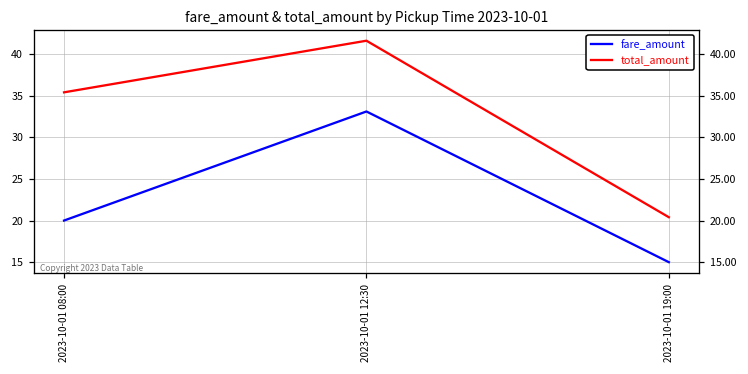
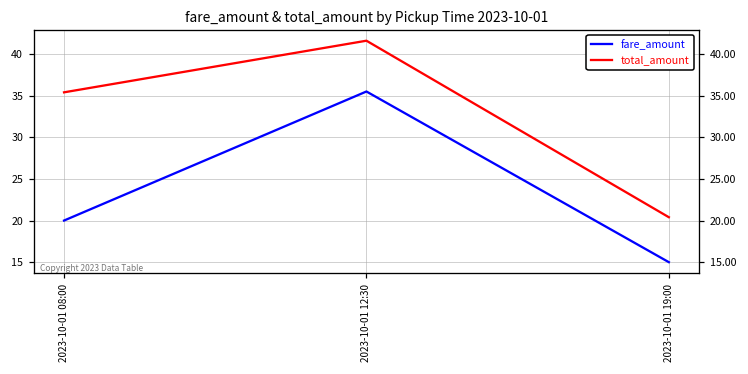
  {
    "fare_amount": {
      "2023-10-01 08:00": 20,
-     "2023-10-01 12:30": 33,
+     "2023-10-01 12:30": 36,
      "2023-10-01 19:00": 15
    },
    "total_amount": {
      "2023-10-01 08:00": 35,
      "2023-10-01 12:30": 42,
      "2023-10-01 19:00": 20
    }
  }
